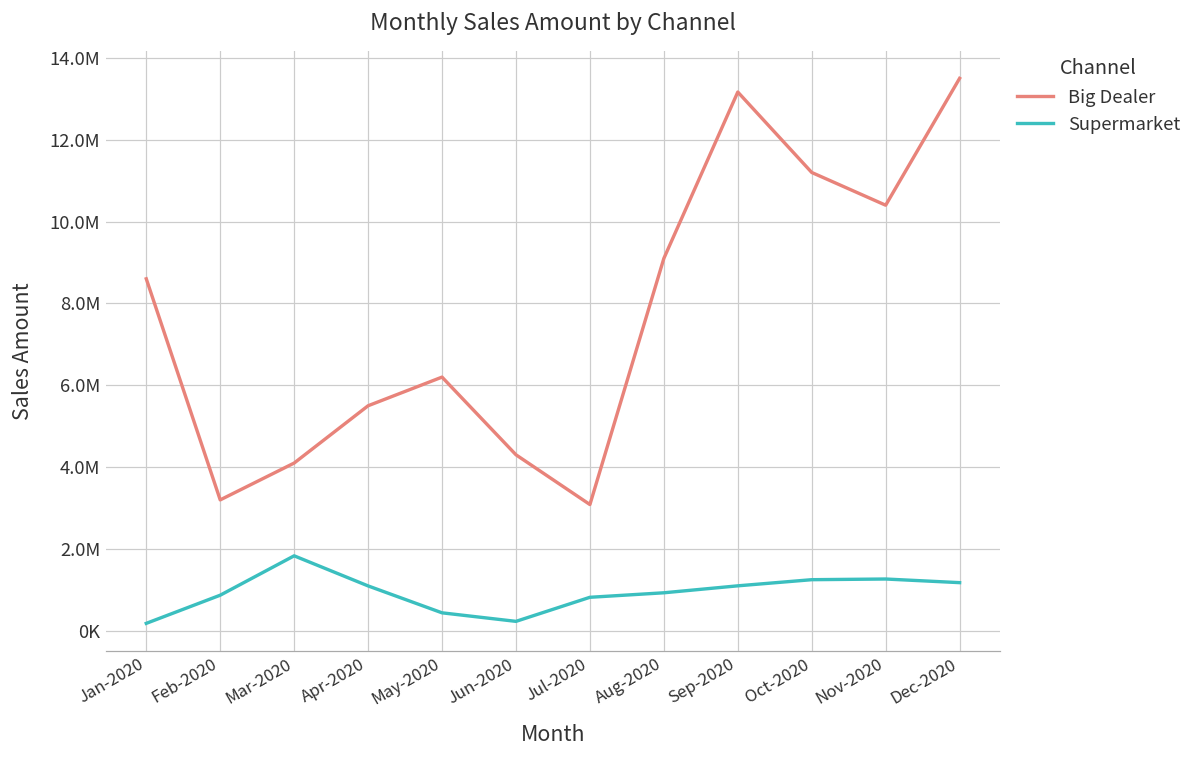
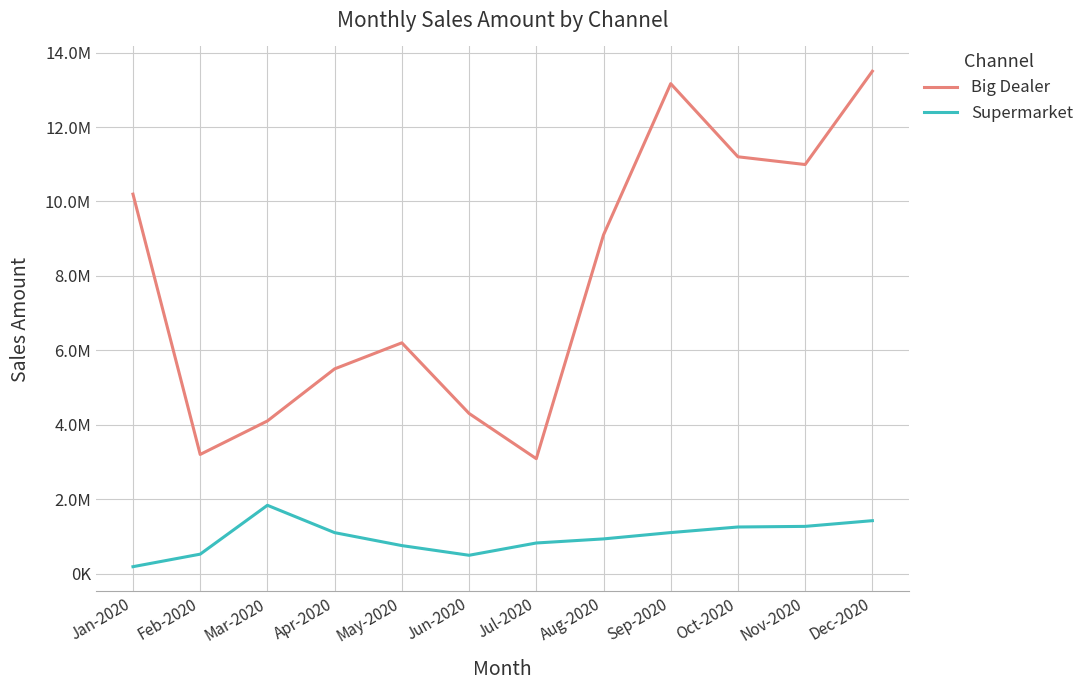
  {
    "Big Dealer": {
-     "Jan-2020": 8600000,
+     "Jan-2020": 10200000,
      "Feb-2020": 3200000,
      "Mar-2020": 4100000,
      "Apr-2020": 5500000,
      "May-2020": 6200000,
      "Jun-2020": 4300000,
      "Jul-2020": 3100000,
      "Aug-2020": 9100000,
      "Sep-2020": 13200000,
      "Oct-2020": 11200000,
-     "Nov-2020": 10400000,
+     "Nov-2020": 11000000,
      "Dec-2020": 13500000
    },
    "Supermarket": {
      "Jan-2020": 200000,
-     "Feb-2020": 900000,
+     "Feb-2020": 500000,
      "Mar-2020": 1800000,
      "Apr-2020": 1100000,
-     "May-2020": 400000,
-     "Jun-2020": 200000,
+     "May-2020": 800000,
+     "Jun-2020": 500000,
      "Jul-2020": 800000,
      "Aug-2020": 900000,
      "Sep-2020": 1100000,
      "Oct-2020": 1300000,
      "Nov-2020": 1300000,
-     "Dec-2020": 1200000
+     "Dec-2020": 1400000
    }
  }
